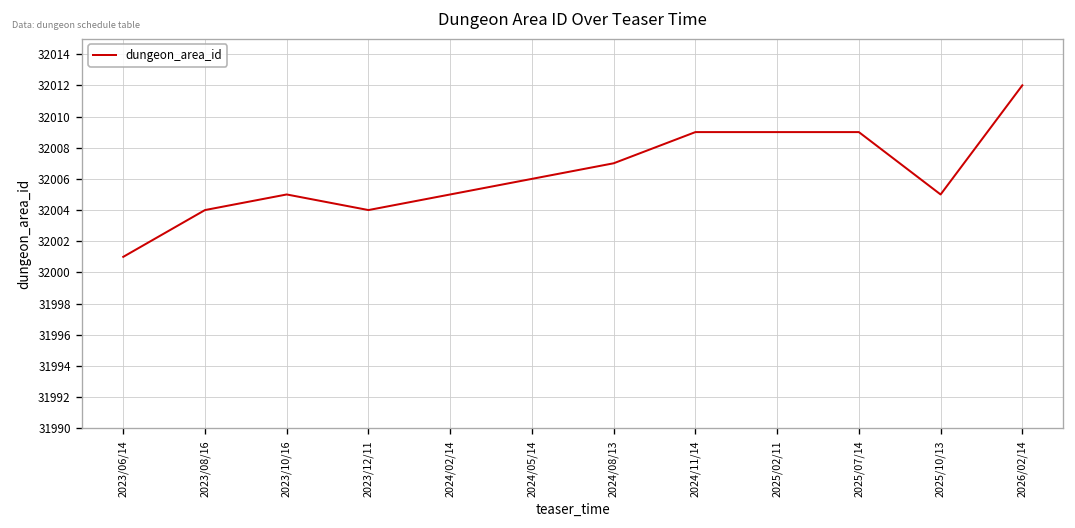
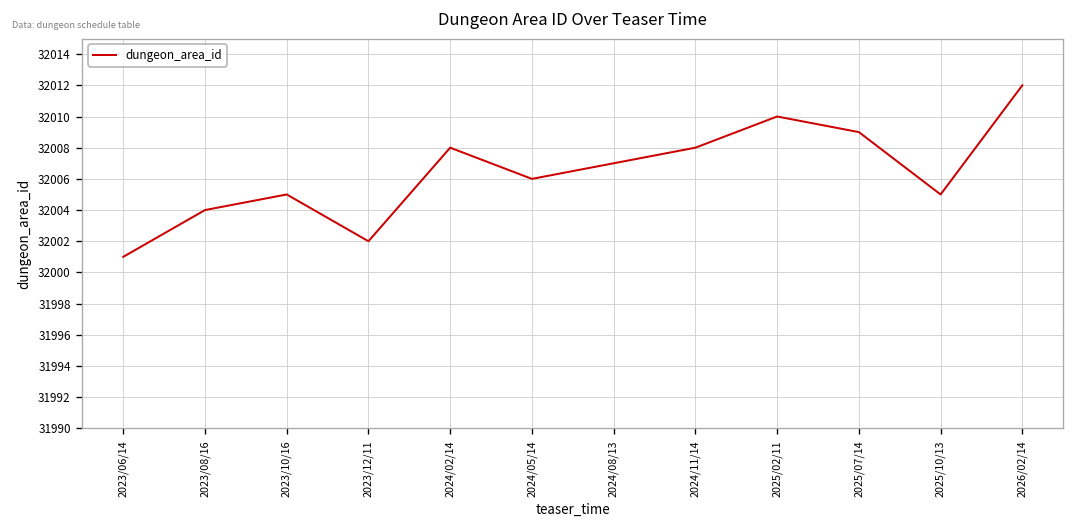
  {
    "2023/06/14": 32001,
    "2023/08/16": 32004,
    "2023/10/16": 32005,
-   "2023/12/11": 32004,
-   "2024/02/14": 32005,
+   "2023/12/11": 32002,
+   "2024/02/14": 32008,
    "2024/05/14": 32006,
    "2024/08/13": 32007,
-   "2024/11/14": 32009,
-   "2025/02/11": 32009,
+   "2024/11/14": 32008,
+   "2025/02/11": 32010,
    "2025/07/14": 32009,
    "2025/10/13": 32005,
    "2026/02/14": 32012
  }
